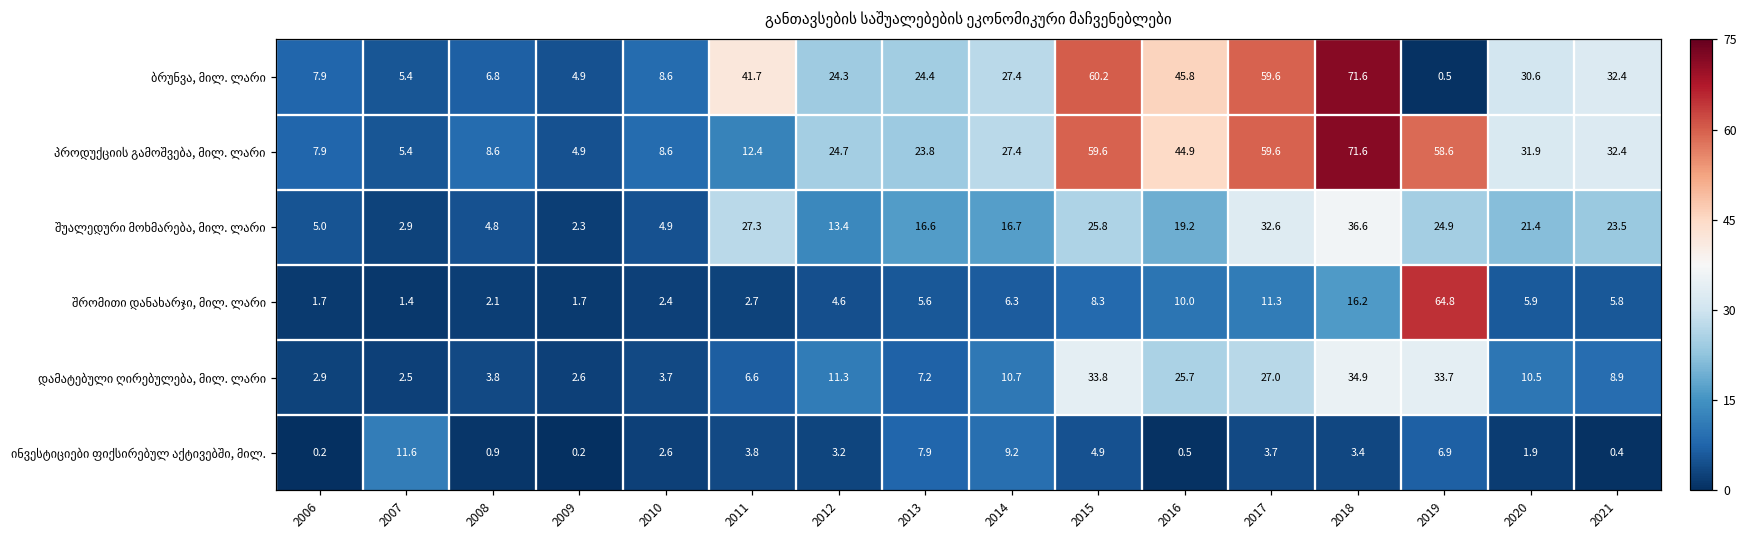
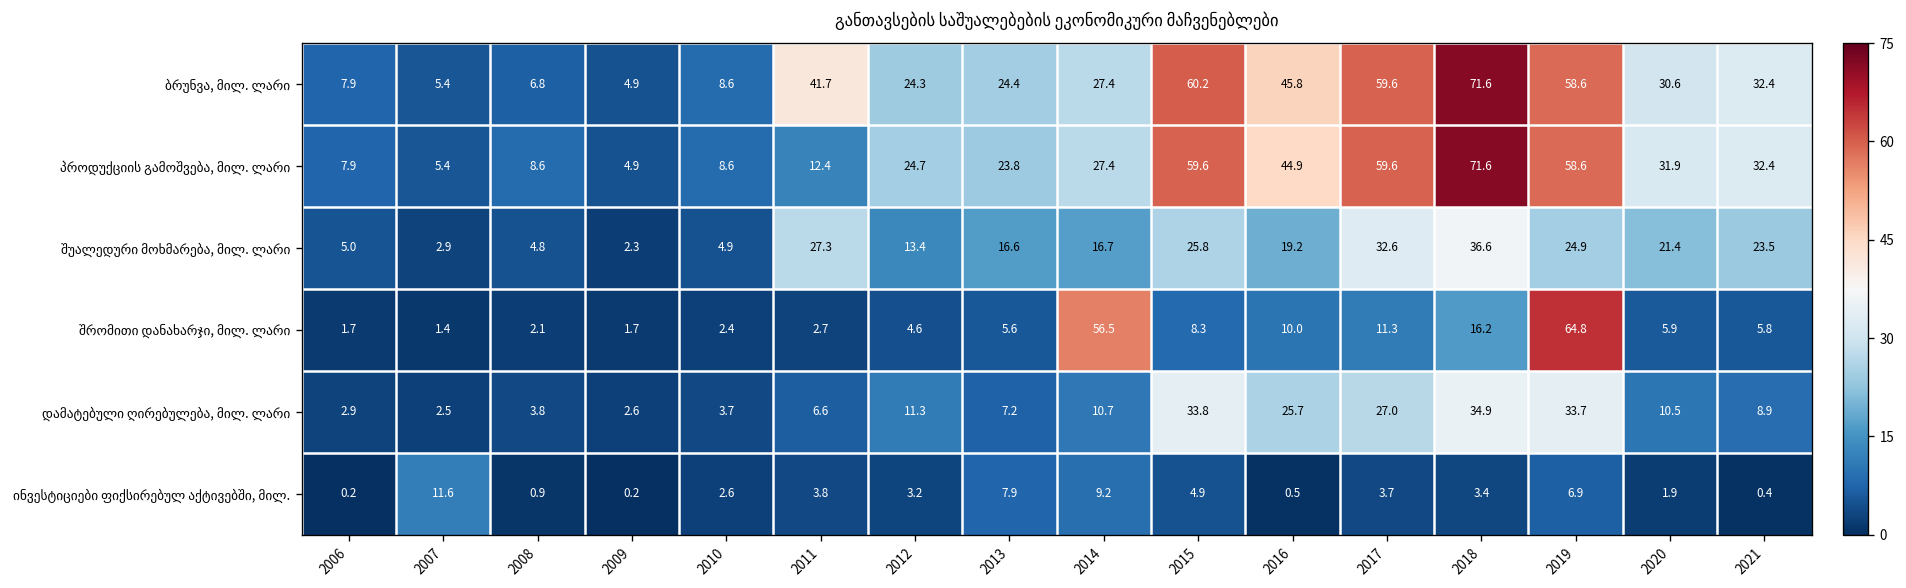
  {
    "ბრუნვა, მილ. ლარი": {
      "2006": 7.9,
      "2007": 5.4,
      "2008": 6.8,
      "2009": 4.9,
      "2010": 8.6,
      "2011": 41.7,
      "2012": 24.3,
      "2013": 24.4,
      "2014": 27.4,
      "2015": 60.2,
      "2016": 45.8,
      "2017": 59.6,
      "2018": 71.6,
-     "2019": 0.5,
+     "2019": 58.6,
      "2020": 30.6,
      "2021": 32.4
    },
    "პროდუქციის გამოშვება, მილ. ლარი": {
      "2006": 7.9,
      "2007": 5.4,
      "2008": 8.6,
      "2009": 4.9,
      "2010": 8.6,
      "2011": 12.4,
      "2012": 24.7,
      "2013": 23.8,
      "2014": 27.4,
      "2015": 59.6,
      "2016": 44.9,
      "2017": 59.6,
      "2018": 71.6,
      "2019": 58.6,
      "2020": 31.9,
      "2021": 32.4
    },
    "შუალედური მოხმარება, მილ. ლარი": {
      "2006": 5.0,
      "2007": 2.9,
      "2008": 4.8,
      "2009": 2.3,
      "2010": 4.9,
      "2011": 27.3,
      "2012": 13.4,
      "2013": 16.6,
      "2014": 16.7,
      "2015": 25.8,
      "2016": 19.2,
      "2017": 32.6,
      "2018": 36.6,
      "2019": 24.9,
      "2020": 21.4,
      "2021": 23.5
    },
    "შრომითი დანახარჯი, მილ. ლარი": {
      "2006": 1.7,
      "2007": 1.4,
      "2008": 2.1,
      "2009": 1.7,
      "2010": 2.4,
      "2011": 2.7,
      "2012": 4.6,
      "2013": 5.6,
-     "2014": 6.3,
+     "2014": 56.5,
      "2015": 8.3,
      "2016": 10.0,
      "2017": 11.3,
      "2018": 16.2,
      "2019": 64.8,
      "2020": 5.9,
      "2021": 5.8
    },
    "დამატებული ღირებულება, მილ. ლარი": {
      "2006": 2.9,
      "2007": 2.5,
      "2008": 3.8,
      "2009": 2.6,
      "2010": 3.7,
      "2011": 6.6,
      "2012": 11.3,
      "2013": 7.2,
      "2014": 10.7,
      "2015": 33.8,
      "2016": 25.7,
      "2017": 27.0,
      "2018": 34.9,
      "2019": 33.7,
      "2020": 10.5,
      "2021": 8.9
    },
    "ინვესტიციები ფიქსირებულ აქტივებში, მილ.": {
      "2006": 0.2,
      "2007": 11.6,
      "2008": 0.9,
      "2009": 0.2,
      "2010": 2.6,
      "2011": 3.8,
      "2012": 3.2,
      "2013": 7.9,
      "2014": 9.2,
      "2015": 4.9,
      "2016": 0.5,
      "2017": 3.7,
      "2018": 3.4,
      "2019": 6.9,
      "2020": 1.9,
      "2021": 0.4
    }
  }
